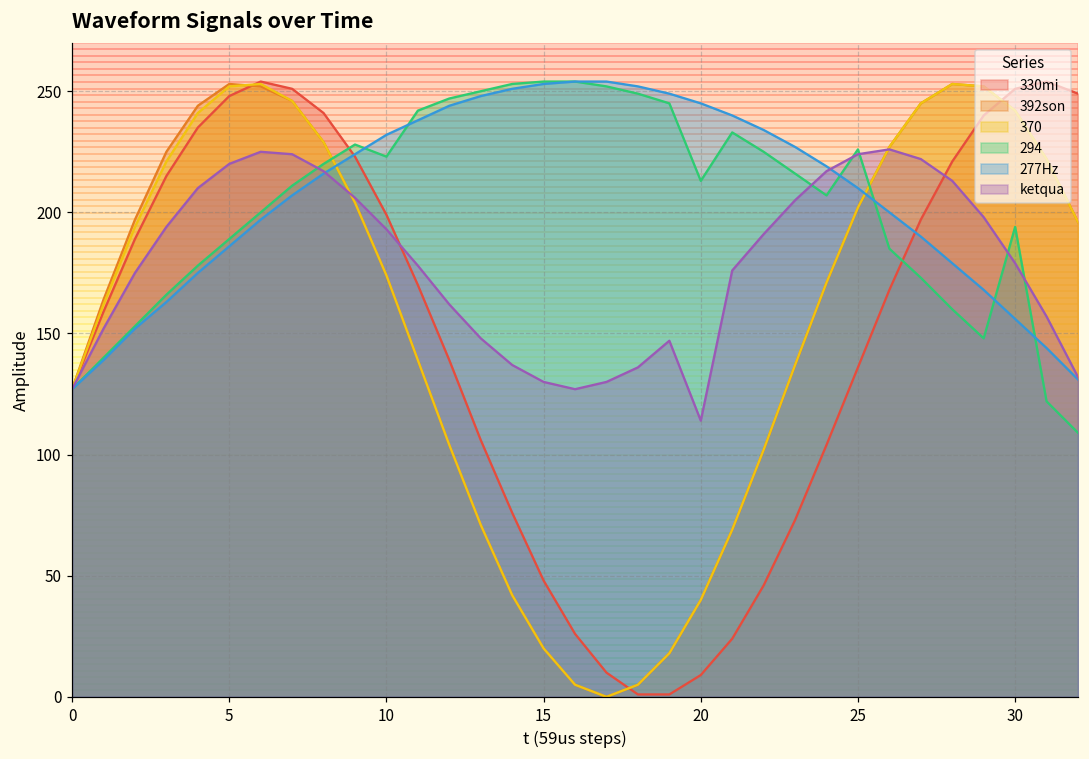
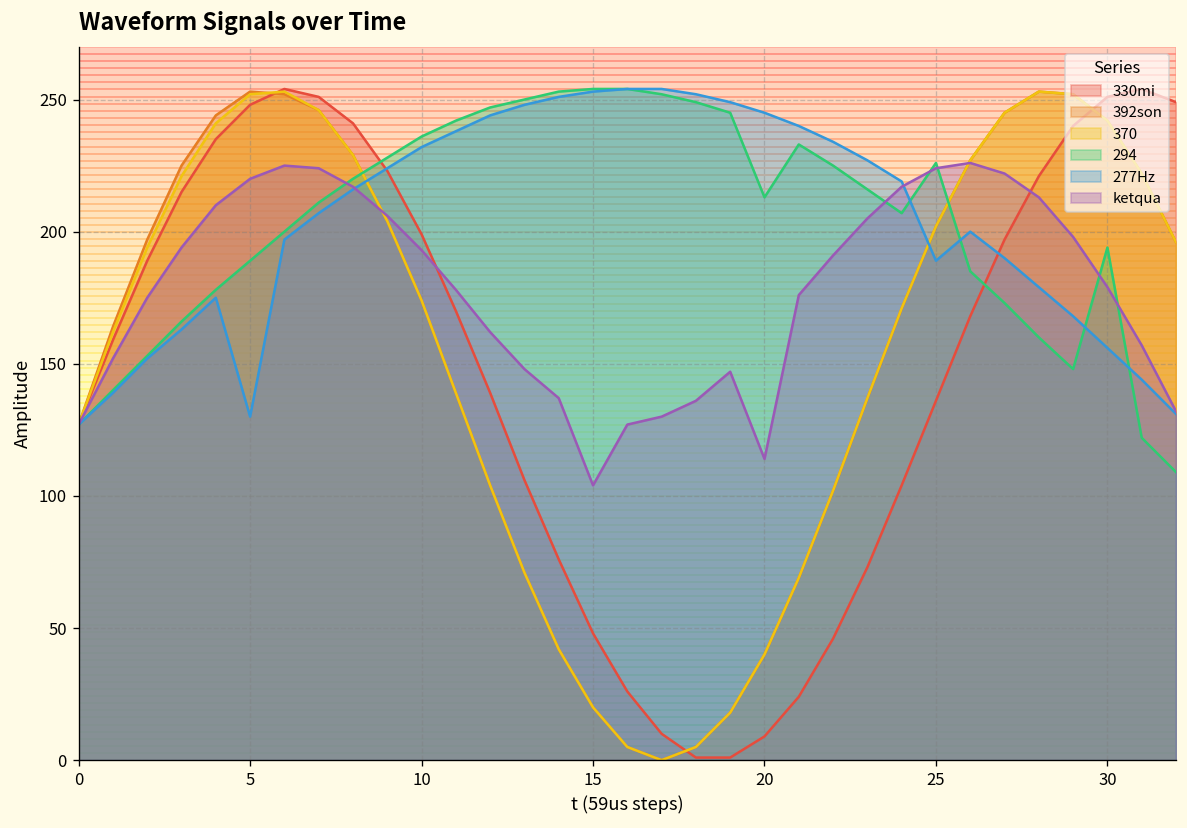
  {
    "294": {
      "5": 189,
-     "10": 223,
+     "10": 236,
      "20": 213,
      "25": 226,
      "30": 194
    },
    "277Hz": {
-     "5": 186,
+     "5": 130,
      "10": 232,
      "20": 245,
-     "25": 210,
+     "25": 189,
      "30": 156
    },
    "ketqua": {
      "5": 220,
      "10": 193,
-     "15": 130,
+     "15": 104,
      "20": 114,
      "25": 224,
      "30": 179
    }
  }
